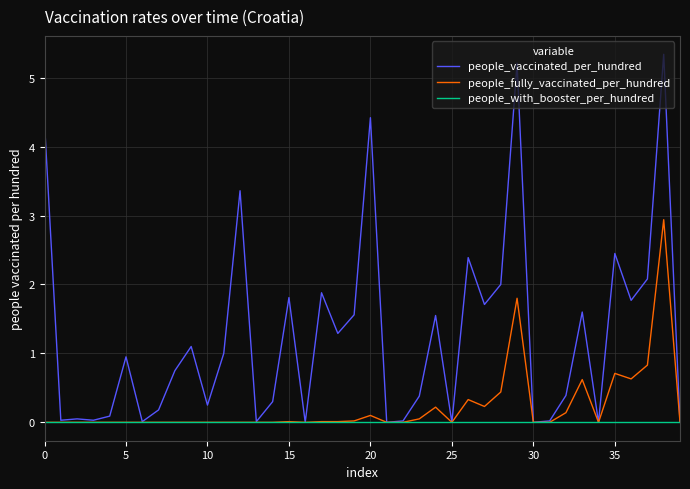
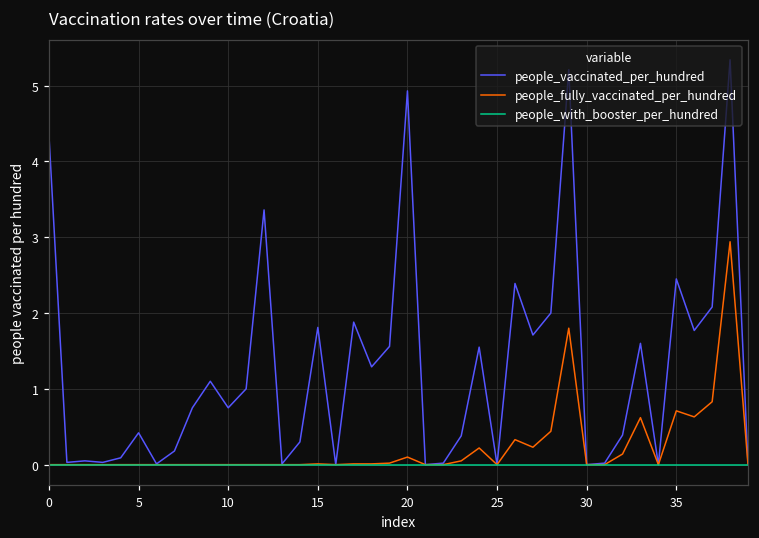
  {
    "people_vaccinated_per_hundred": {
      "0": 4.3,
-     "5": 1.0,
-     "10": 0.3,
+     "5": 0.4,
+     "10": 0.8,
      "15": 1.8,
-     "20": 4.4,
+     "20": 4.9,
      "35": 2.5
    },
    "people_fully_vaccinated_per_hundred": {
      "20": 0.1,
      "35": 0.7
    },
    "people_with_booster_per_hundred": {
      "20": 0.0,
      "35": 0.0
    }
  }
